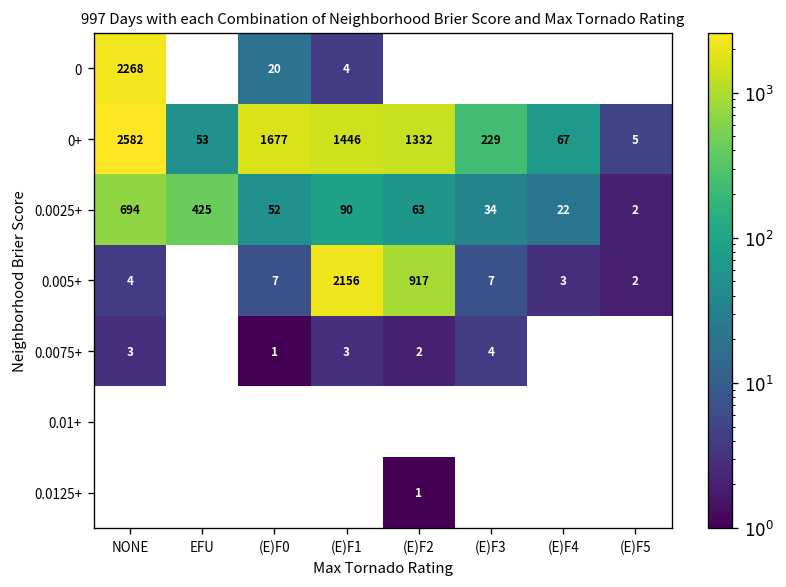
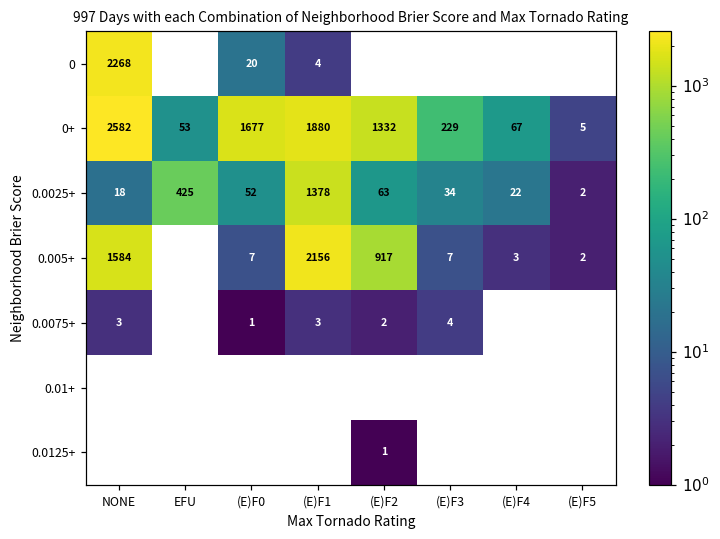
  {
    "0": {
      "NONE": 2268,
      "(E)F0": 20,
      "(E)F1": 4
    },
    "0+": {
      "NONE": 2582,
      "EFU": 53,
      "(E)F0": 1677,
-     "(E)F1": 1446,
+     "(E)F1": 1880,
      "(E)F2": 1332,
      "(E)F3": 229,
      "(E)F4": 67,
      "(E)F5": 5
    },
    "0.0025+": {
-     "NONE": 694,
+     "NONE": 18,
      "EFU": 425,
      "(E)F0": 52,
-     "(E)F1": 90,
+     "(E)F1": 1378,
      "(E)F2": 63,
      "(E)F3": 34,
      "(E)F4": 22,
      "(E)F5": 2
    },
    "0.005+": {
-     "NONE": 4,
+     "NONE": 1584,
      "(E)F0": 7,
      "(E)F1": 2156,
      "(E)F2": 917,
      "(E)F3": 7,
      "(E)F4": 3,
      "(E)F5": 2
    },
    "0.0075+": {
      "NONE": 3,
      "(E)F0": 1,
      "(E)F1": 3,
      "(E)F2": 2,
      "(E)F3": 4
    },
    "0.0125+": {
      "(E)F2": 1
    }
  }
